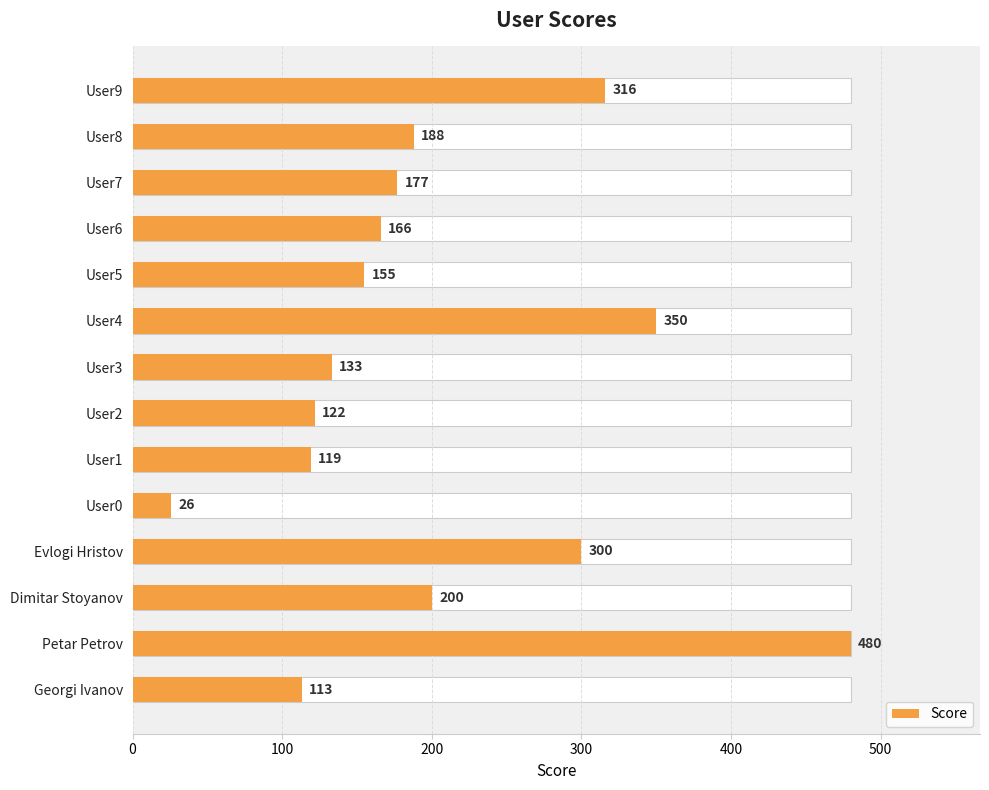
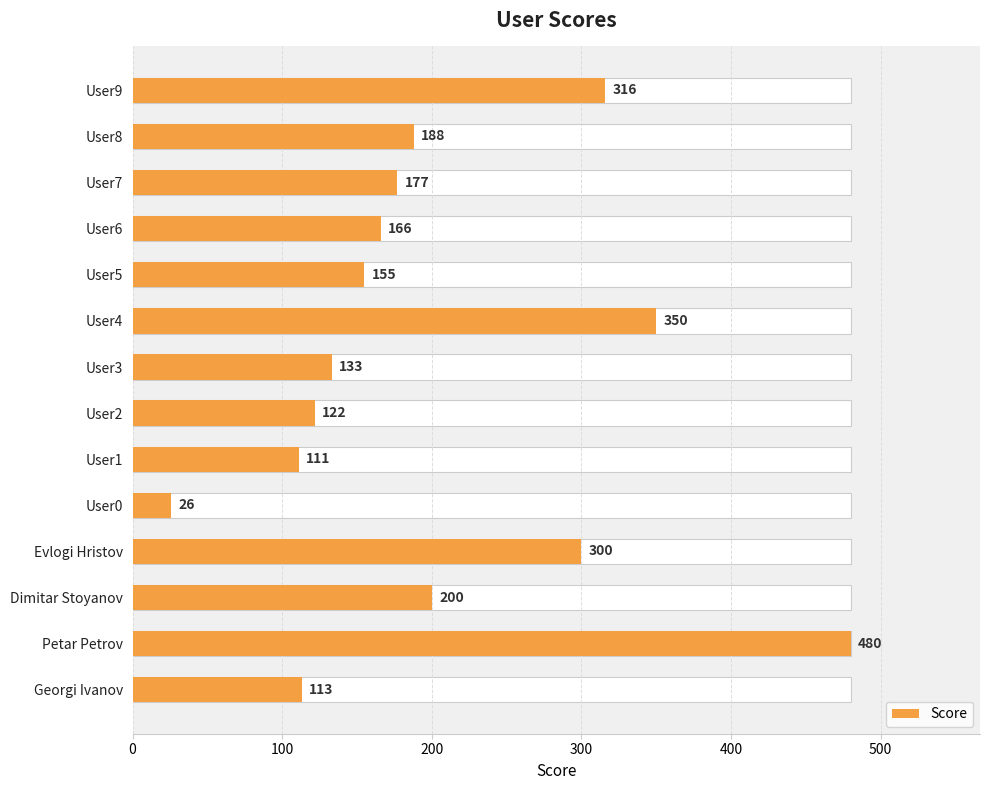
  {
    "Score": {
-     "User1": 119,
+     "User1": 111,
      "Petar Petrov": 480
    }
  }
